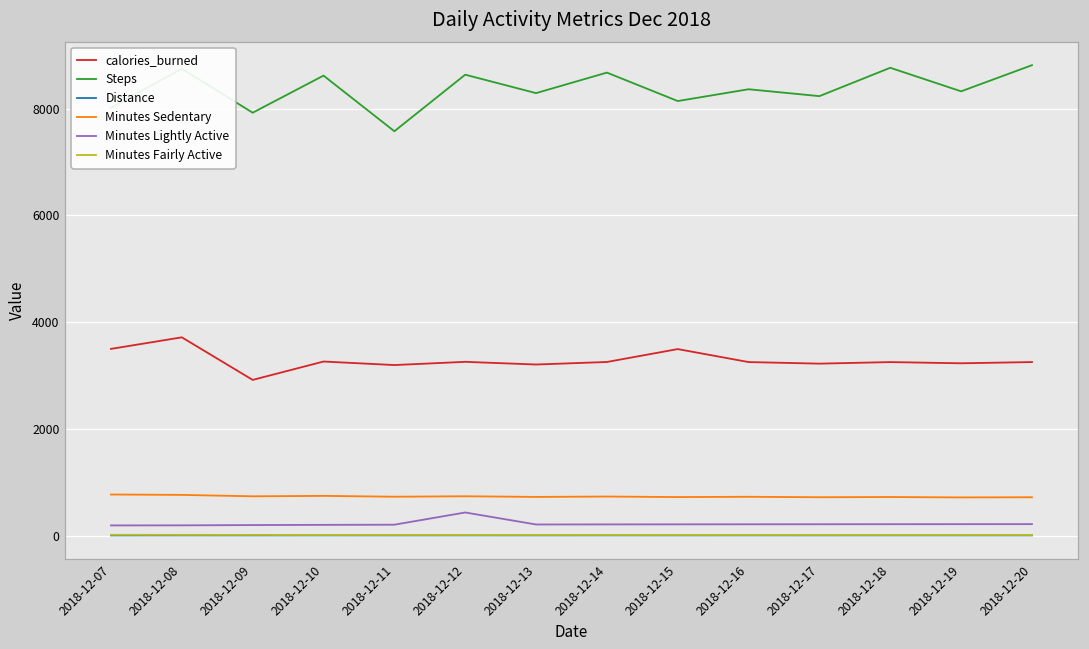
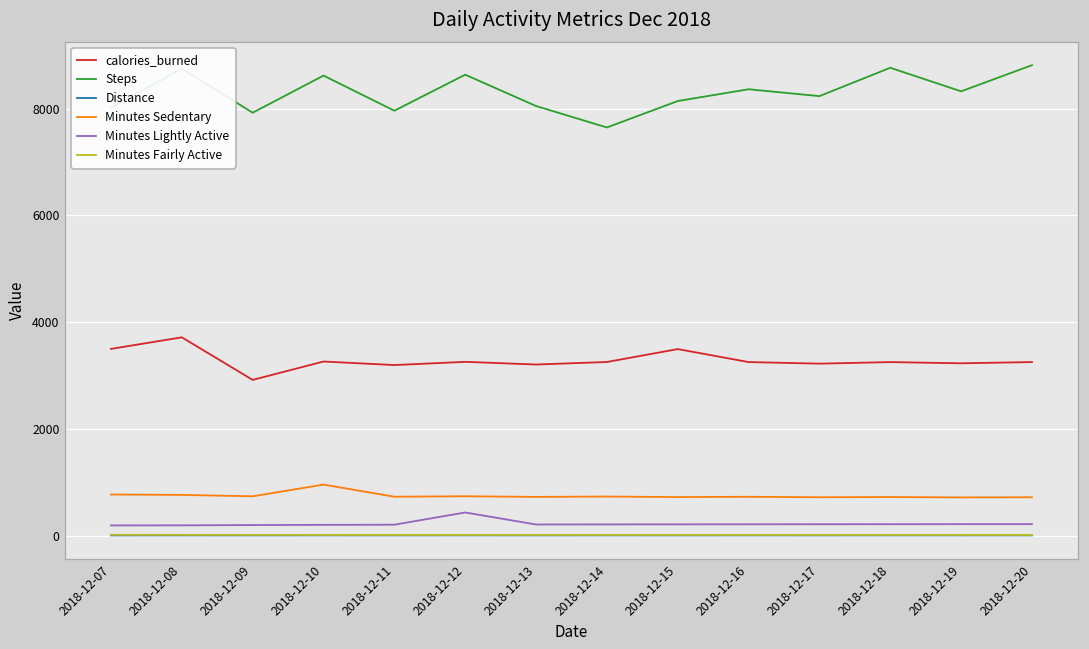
  {
    "calories_burned": {
      "2018-12-07": 3500,
      "2018-12-08": 3700,
      "2018-12-09": 2900,
      "2018-12-10": 3300,
      "2018-12-11": 3200,
      "2018-12-12": 3300,
      "2018-12-13": 3200,
      "2018-12-14": 3300,
      "2018-12-15": 3500,
      "2018-12-16": 3300,
      "2018-12-17": 3200,
      "2018-12-18": 3300,
      "2018-12-19": 3200,
      "2018-12-20": 3300
    },
    "Steps": {
      "2018-12-09": 7900,
      "2018-12-10": 8600,
-     "2018-12-11": 7600,
+     "2018-12-11": 8000,
      "2018-12-12": 8600,
-     "2018-12-13": 8300,
-     "2018-12-14": 8700,
+     "2018-12-13": 8000,
+     "2018-12-14": 7600,
      "2018-12-15": 8100,
      "2018-12-16": 8400,
      "2018-12-17": 8200,
      "2018-12-18": 8800,
      "2018-12-19": 8300,
      "2018-12-20": 8800
    },
    "Minutes Sedentary": {
      "2018-12-07": 800,
      "2018-12-08": 800,
      "2018-12-09": 700,
-     "2018-12-10": 700,
+     "2018-12-10": 1000,
      "2018-12-11": 700,
      "2018-12-12": 700,
      "2018-12-13": 700,
      "2018-12-14": 700,
      "2018-12-15": 700,
      "2018-12-16": 700,
      "2018-12-17": 700,
      "2018-12-18": 700,
      "2018-12-19": 700,
      "2018-12-20": 700
    },
    "Minutes Lightly Active": {
      "2018-12-07": 200,
      "2018-12-08": 200,
      "2018-12-09": 200,
      "2018-12-10": 200,
      "2018-12-11": 200,
      "2018-12-12": 400,
      "2018-12-13": 200,
      "2018-12-14": 200,
      "2018-12-15": 200,
      "2018-12-16": 200,
      "2018-12-17": 200,
      "2018-12-18": 200,
      "2018-12-19": 200,
      "2018-12-20": 200
    }
  }
